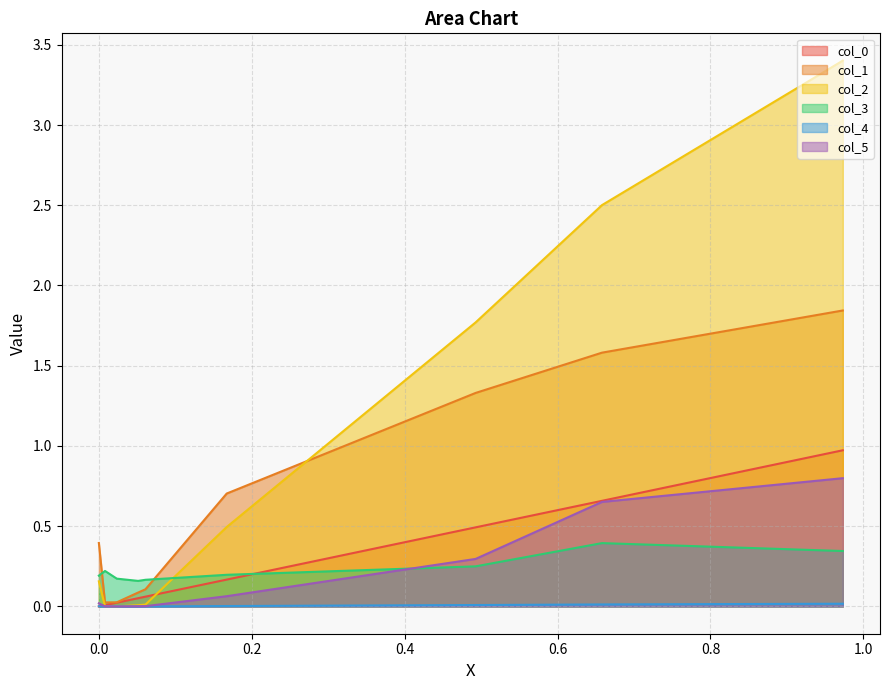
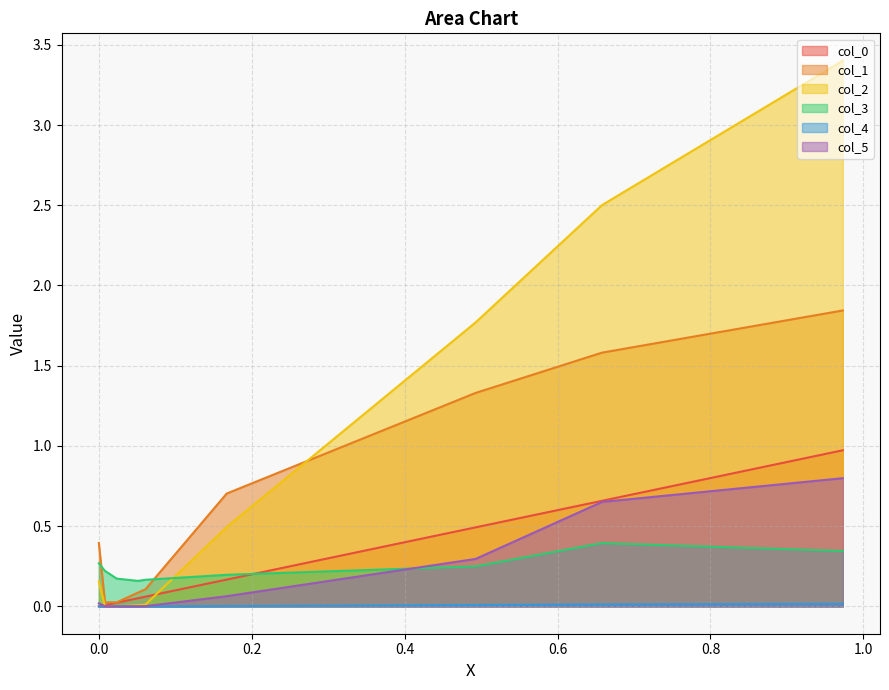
  {
    "col_3": {
-     "0.0": 0.19
+     "0.0": 0.27
    },
    "col_5": {
      "0.0": 0.02
    }
  }
